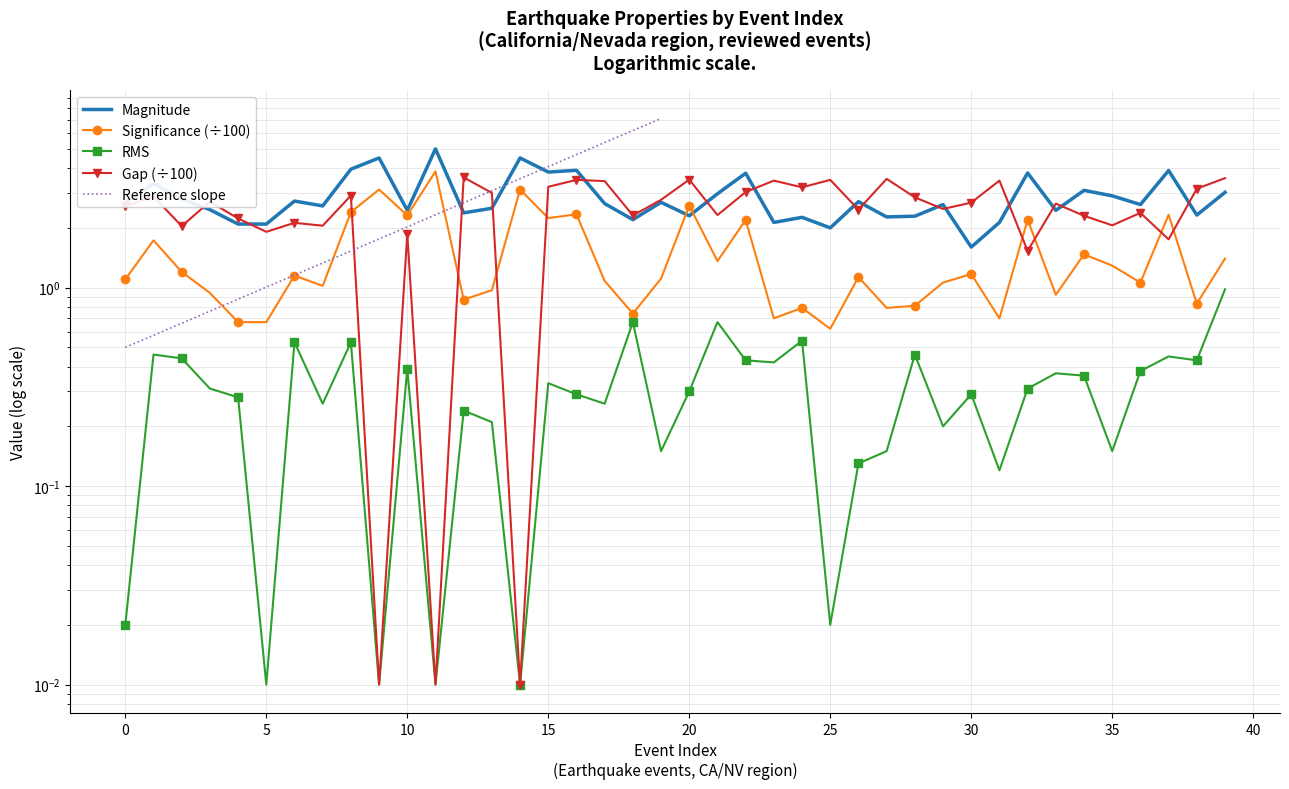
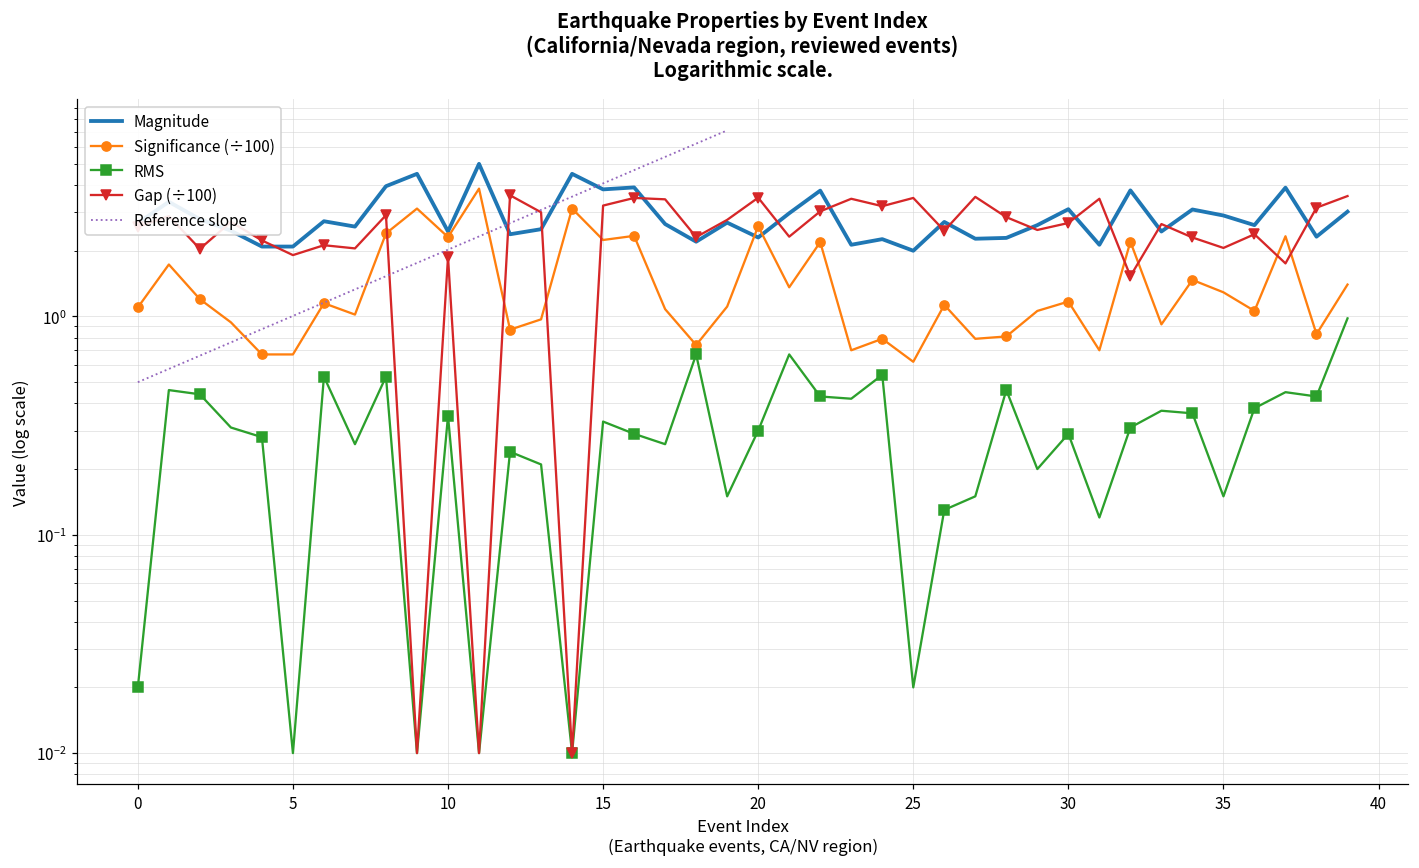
  {
    "Magnitude": {
      "5": 2.1,
      "10": 2.5,
      "15": 3.8,
      "20": 2.3,
      "25": 2.0,
-     "30": 1.6,
+     "30": 3.1,
      "35": 2.9
    },
    "Significance (÷100)": {
      "0": 1.1,
      "5": 0.67,
      "10": 2.3,
      "15": 2.2,
      "20": 2.6,
      "25": 0.62,
      "30": 1.2,
      "35": 1.3
    },
    "RMS": {
      "0": 0.02,
      "5": 0.01,
-     "10": 0.39,
+     "10": 0.35,
      "15": 0.33,
      "20": 0.30,
      "25": 0.02,
      "30": 0.29,
      "35": 0.15
    },
    "Gap (÷100)": {
      "5": 1.9,
      "10": 1.9,
      "15": 3.2,
      "20": 3.5,
      "25": 3.5,
      "30": 2.7,
      "35": 2.1
    },
    "Reference slope": {
      "0": 0.50,
      "5": 1.0,
      "10": 2.0,
      "15": 4.1
    }
  }
